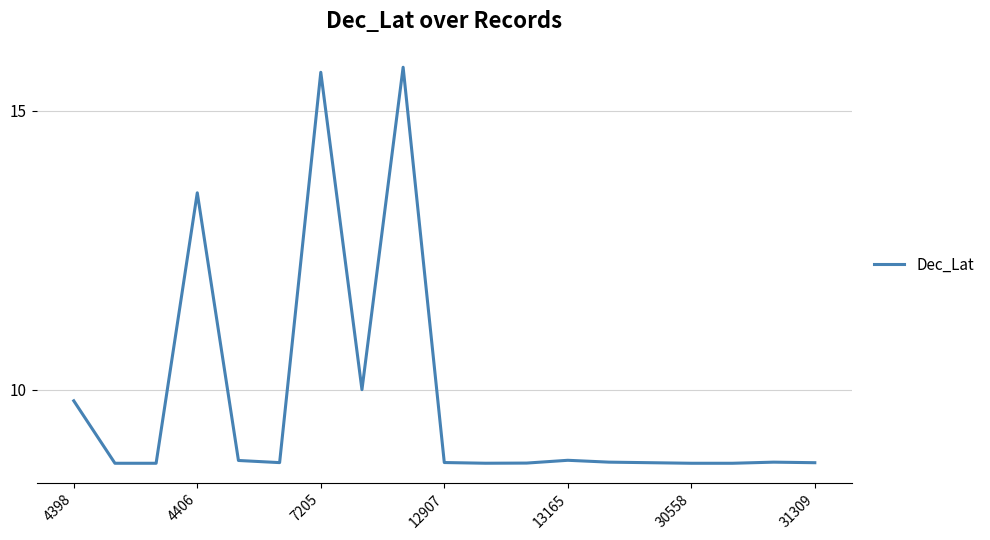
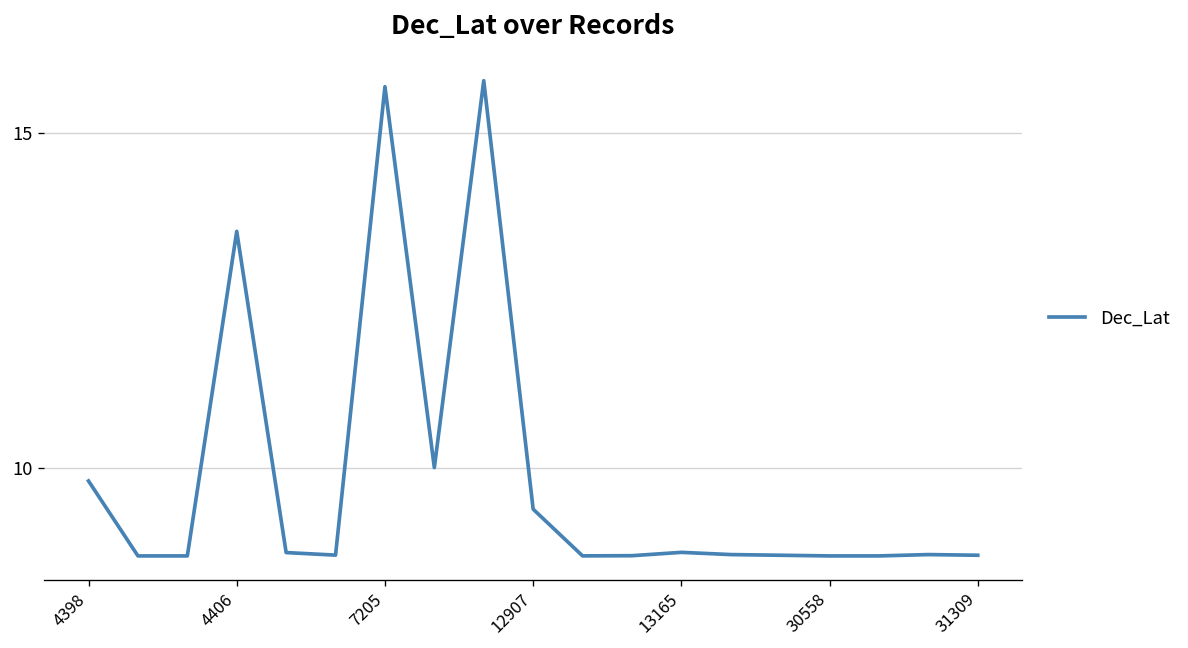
  {
    "4398": 9.8,
    "4406": 13.5,
    "7205": 15.7,
-   "12907": 8.7,
+   "12907": 9.4,
    "13165": 8.7,
    "30558": 8.7,
    "31309": 8.7
  }
